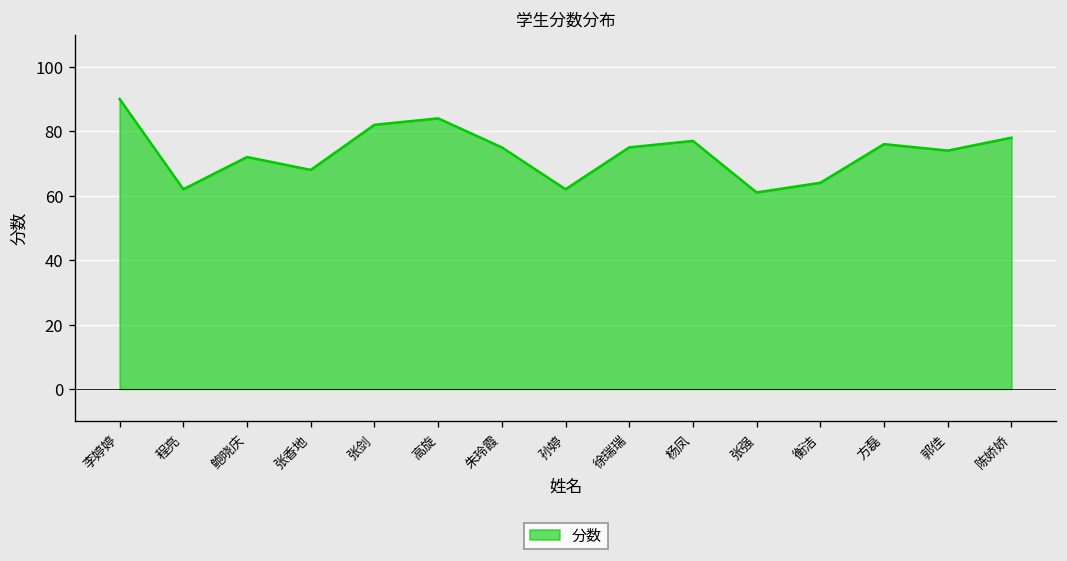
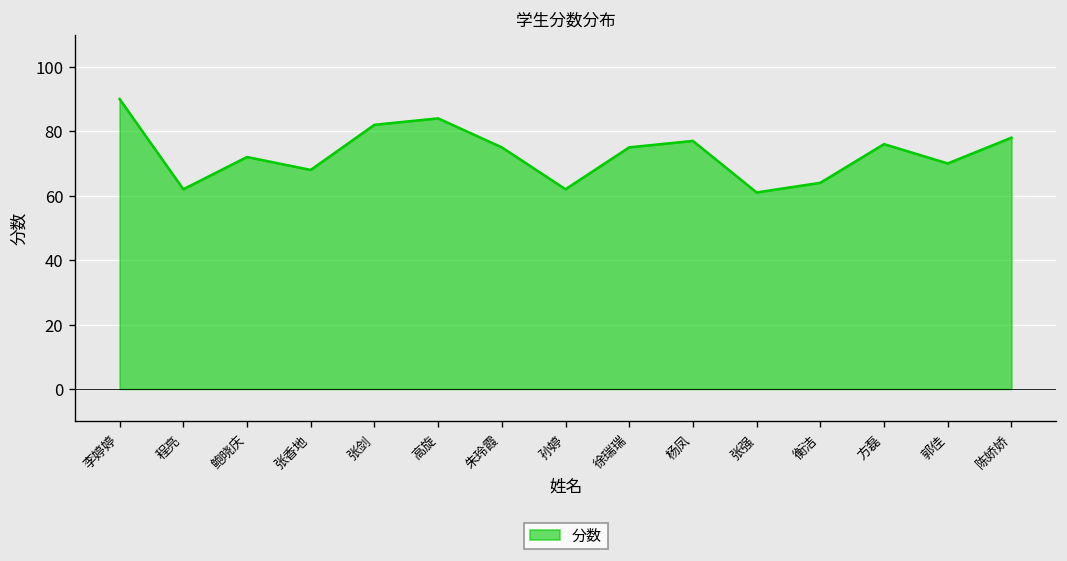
  {
    "李婷婷": 90,
    "程亮": 62,
    "鲍晓庆": 72,
    "张香地": 68,
    "张剑": 82,
    "高旋": 84,
    "朱玲霞": 75,
    "孙婷": 62,
    "徐瑞瑞": 75,
    "杨凤": 77,
    "张强": 61,
    "衡洁": 64,
    "方磊": 76,
-   "郭佳": 74,
+   "郭佳": 70,
    "陈娇娇": 78
  }
